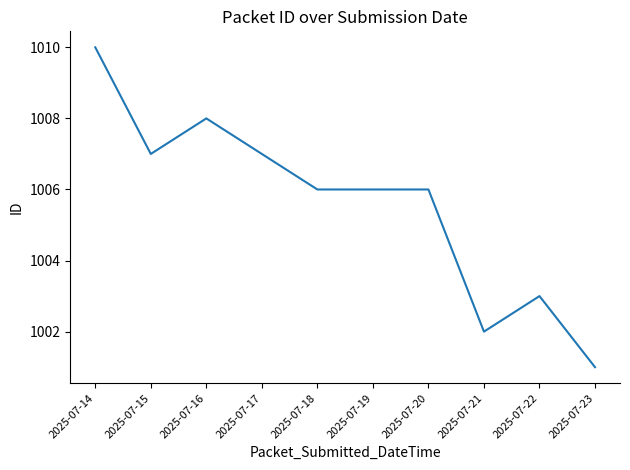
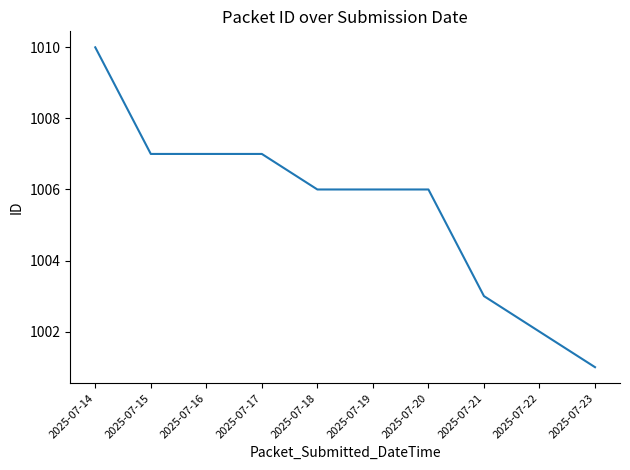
  {
    "2025-07-14": 1010,
    "2025-07-15": 1007,
-   "2025-07-16": 1008,
+   "2025-07-16": 1007,
    "2025-07-17": 1007,
    "2025-07-18": 1006,
    "2025-07-19": 1006,
    "2025-07-20": 1006,
-   "2025-07-21": 1002,
-   "2025-07-22": 1003,
+   "2025-07-21": 1003,
+   "2025-07-22": 1002,
    "2025-07-23": 1001
  }
